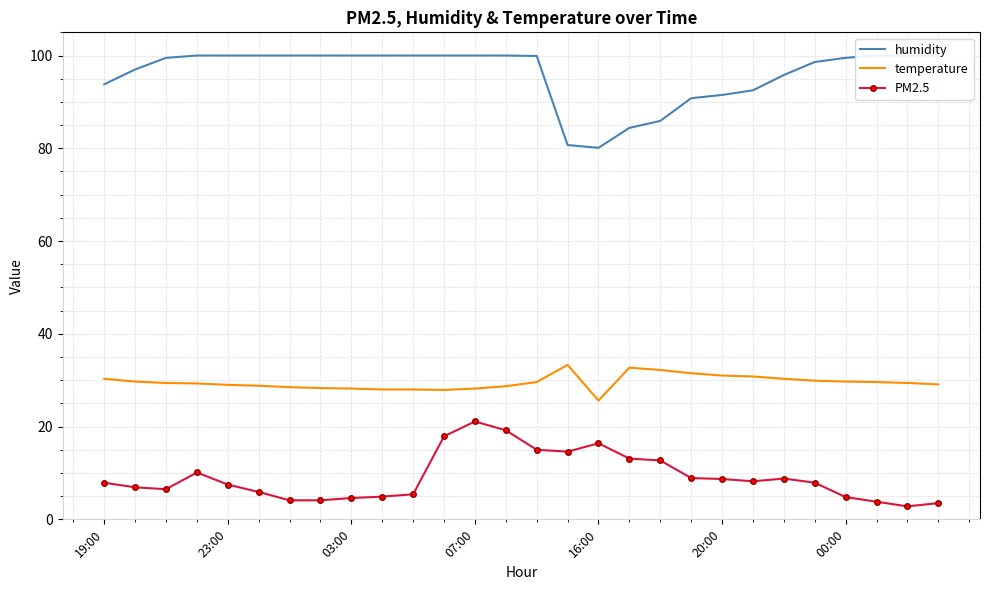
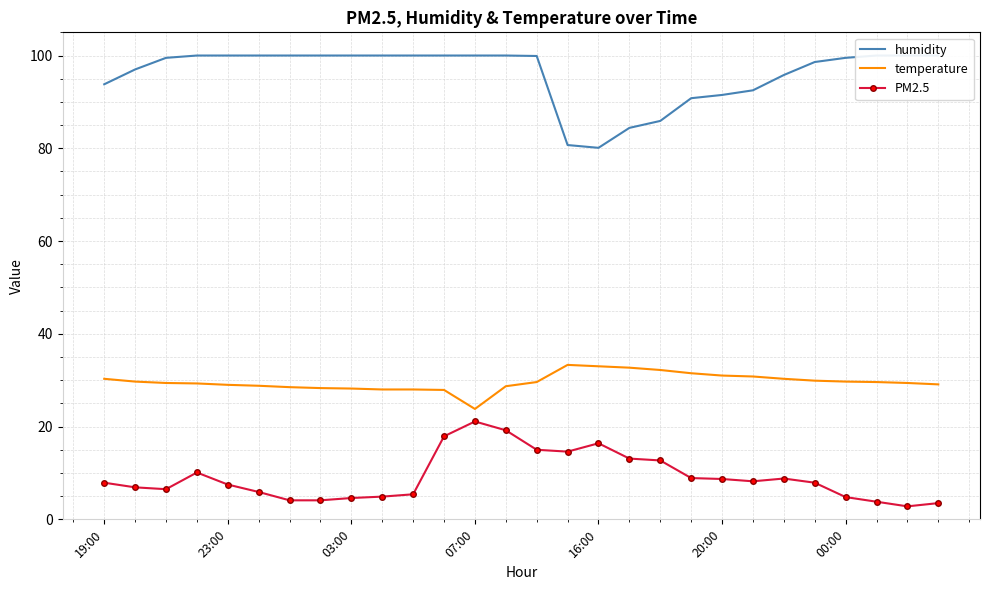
  {
    "humidity": {
      "07:00": 100,
      "16:00": 80
    },
    "temperature": {
-     "07:00": 28,
-     "16:00": 26
+     "07:00": 24,
+     "16:00": 33
    },
    "PM2.5": {
      "07:00": 21,
      "16:00": 16
    }
  }
